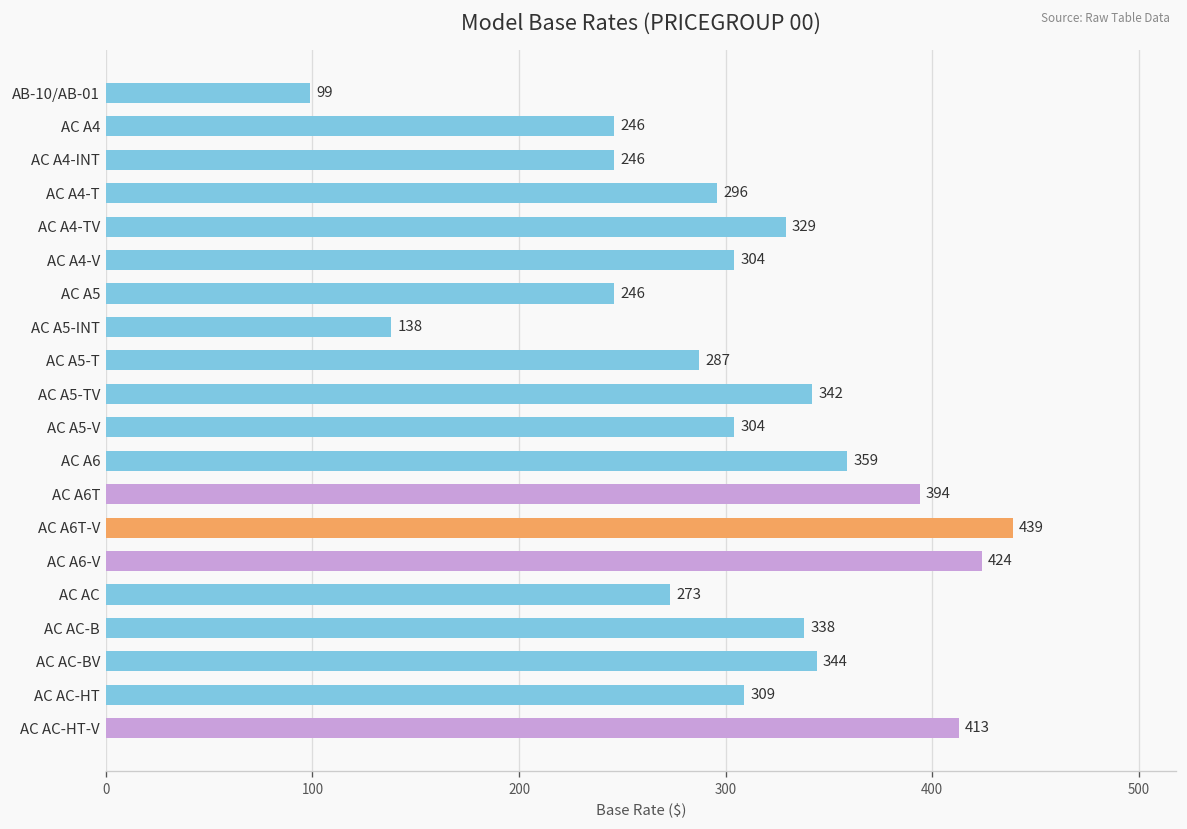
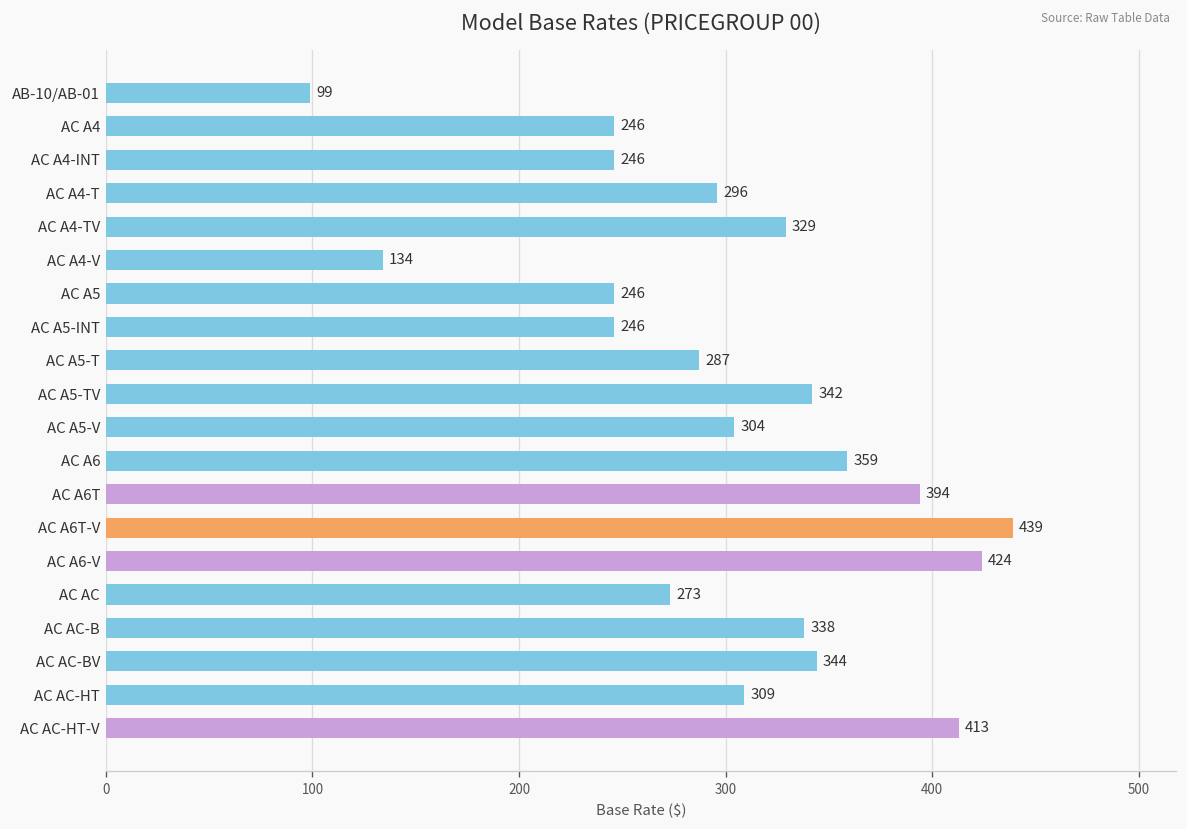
  {
    "AB-10/AB-01": 99,
    "AC A4": 246,
    "AC A4-INT": 246,
    "AC A4-T": 296,
    "AC A4-TV": 329,
-   "AC A4-V": 304,
+   "AC A4-V": 134,
    "AC A5": 246,
-   "AC A5-INT": 138,
+   "AC A5-INT": 246,
    "AC A5-T": 287,
    "AC A5-TV": 342,
    "AC A5-V": 304,
    "AC A6": 359,
    "AC A6T": 394,
    "AC A6T-V": 439,
    "AC A6-V": 424,
    "AC AC": 273,
    "AC AC-B": 338,
    "AC AC-BV": 344,
    "AC AC-HT": 309,
    "AC AC-HT-V": 413
  }
